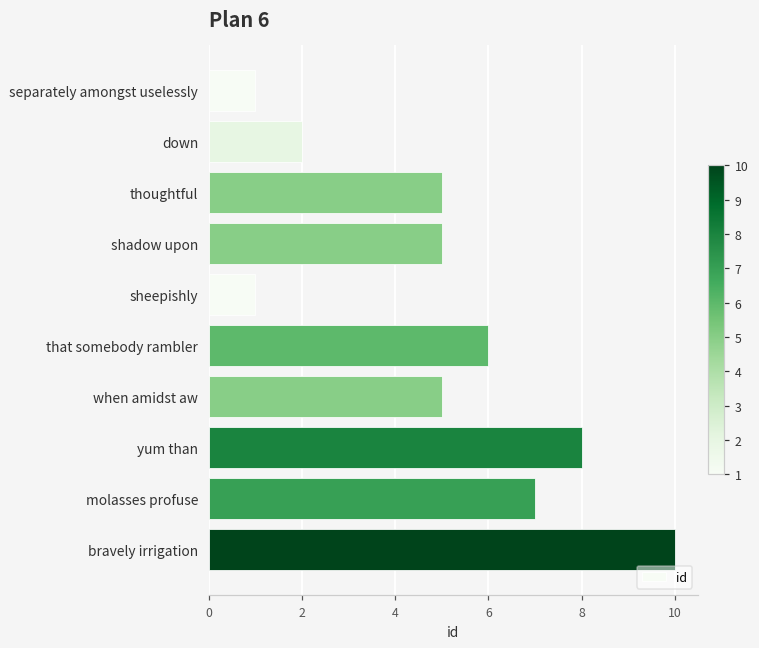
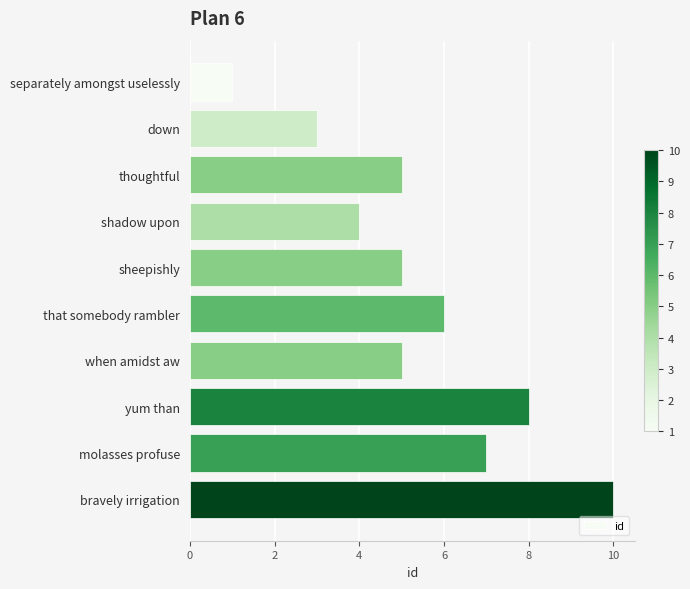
  {
    "separately amongst uselessly": 1,
-   "down": 2,
+   "down": 3,
    "thoughtful": 5,
-   "shadow upon": 5,
-   "sheepishly": 1,
+   "shadow upon": 4,
+   "sheepishly": 5,
    "that somebody rambler": 6,
    "when amidst aw": 5,
    "yum than": 8,
    "molasses profuse": 7,
    "bravely irrigation": 10
  }
